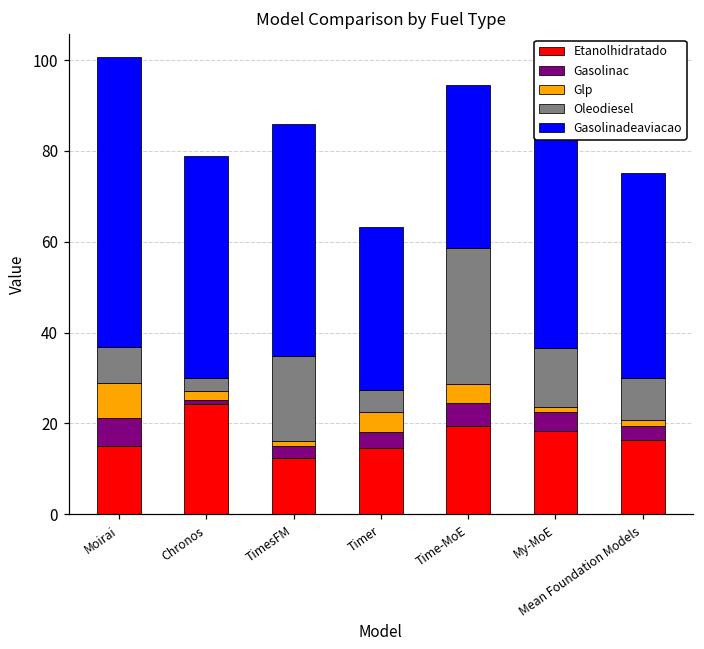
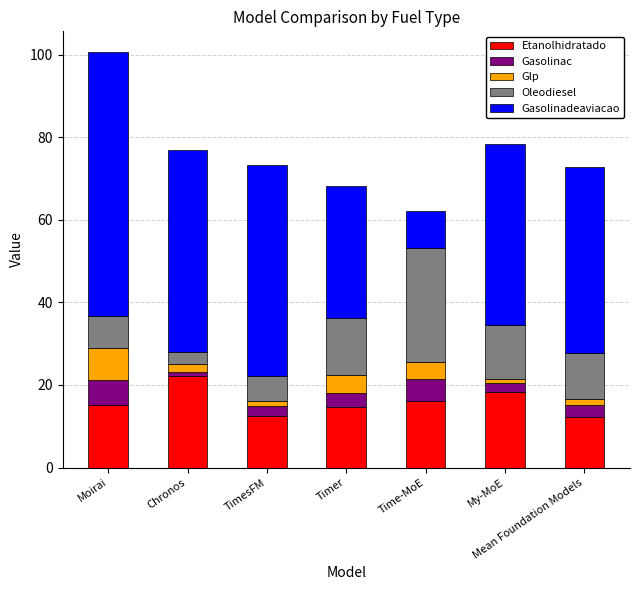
  {
    "Etanolhidratado": {
      "Moirai": 15,
-     "Chronos": 24,
+     "Chronos": 22,
      "TimesFM": 12,
      "Timer": 15,
-     "Time-MoE": 19,
+     "Time-MoE": 16,
      "My-MoE": 18,
-     "Mean Foundation Models": 16
+     "Mean Foundation Models": 12
    },
    "Gasolinac": {
      "Moirai": 6,
      "Chronos": 1,
      "TimesFM": 3,
      "Timer": 3,
      "Time-MoE": 5,
-     "My-MoE": 4,
+     "My-MoE": 2,
      "Mean Foundation Models": 3
    },
    "Glp": {
      "Moirai": 8,
      "Chronos": 2,
      "TimesFM": 1,
      "Timer": 4,
      "Time-MoE": 4,
      "My-MoE": 1,
      "Mean Foundation Models": 1
    },
    "Oleodiesel": {
      "Moirai": 8,
      "Chronos": 3,
-     "TimesFM": 19,
-     "Timer": 5,
-     "Time-MoE": 30,
+     "TimesFM": 6,
+     "Timer": 14,
+     "Time-MoE": 28,
      "My-MoE": 13,
-     "Mean Foundation Models": 9
+     "Mean Foundation Models": 11
    },
    "Gasolinadeaviacao": {
      "Moirai": 64,
      "Chronos": 49,
      "TimesFM": 51,
-     "Timer": 36,
-     "Time-MoE": 36,
-     "My-MoE": 47,
+     "Timer": 32,
+     "Time-MoE": 9,
+     "My-MoE": 44,
      "Mean Foundation Models": 45
    }
  }
